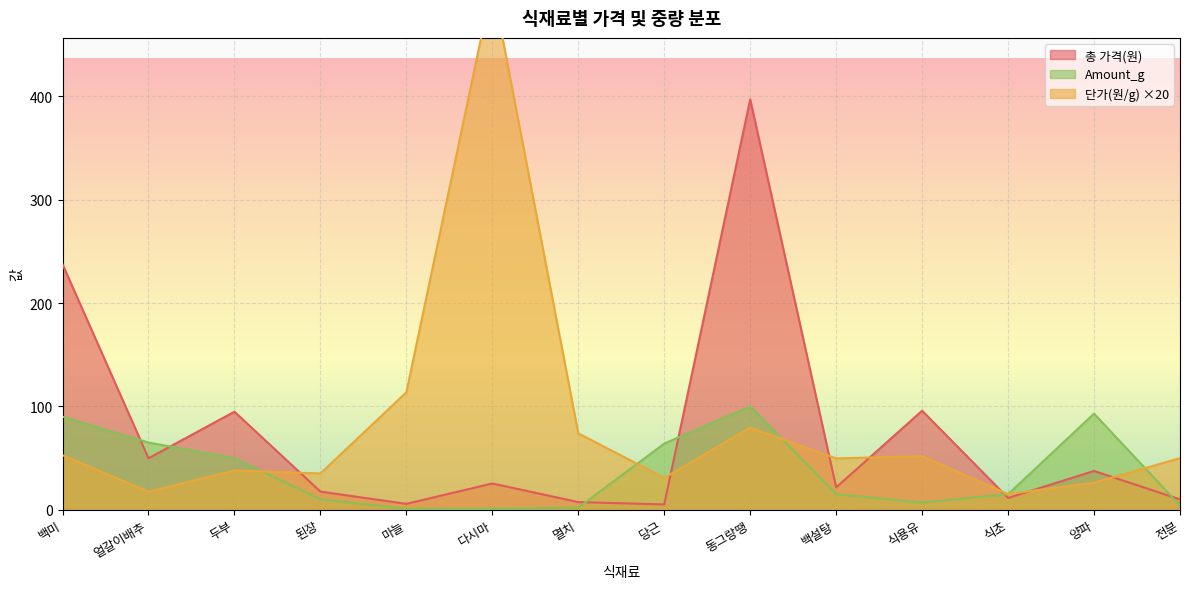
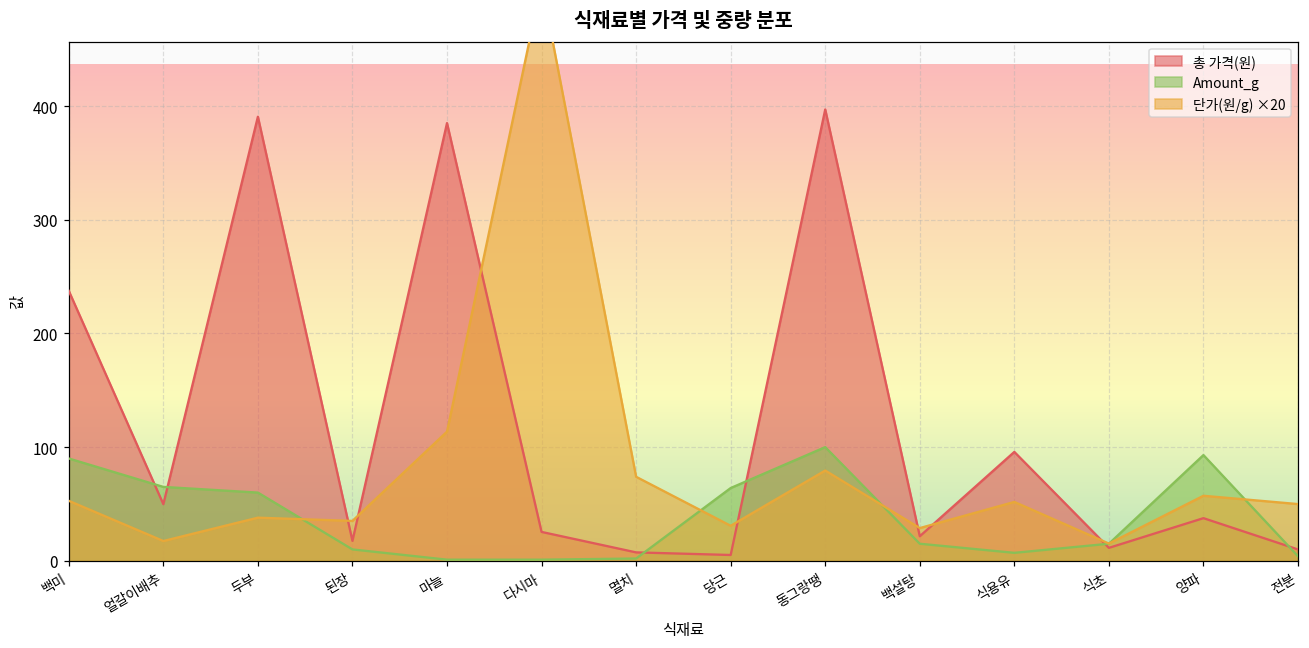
  {
    "총 가격(원)": {
      "백미": 237,
      "얼갈이배추": 50,
-     "두부": 95,
+     "두부": 391,
      "된장": 18,
-     "마늘": 6,
+     "마늘": 385,
      "다시마": 25,
      "멸치": 7,
      "당근": 5,
      "동그랑땡": 397,
      "백설탕": 22,
      "식용유": 96,
      "식초": 11,
      "양파": 38,
      "전분": 10
    },
    "Amount_g": {
      "백미": 90,
      "얼갈이배추": 65,
-     "두부": 50,
+     "두부": 60,
      "된장": 10,
      "마늘": 1,
      "다시마": 1,
      "멸치": 2,
      "당근": 64,
      "동그랑땡": 100,
      "백설탕": 15,
      "식용유": 7,
      "양파": 93,
      "전분": 4
    },
    "단가(원/g) ×20": {
      "백미": 53,
      "얼갈이배추": 17,
      "두부": 38,
      "된장": 35,
      "마늘": 114,
      "멸치": 74,
      "당근": 31,
      "동그랑땡": 79,
-     "백설탕": 50,
+     "백설탕": 29,
      "식용유": 52,
-     "양파": 26,
+     "양파": 57,
      "전분": 50
    }
  }
